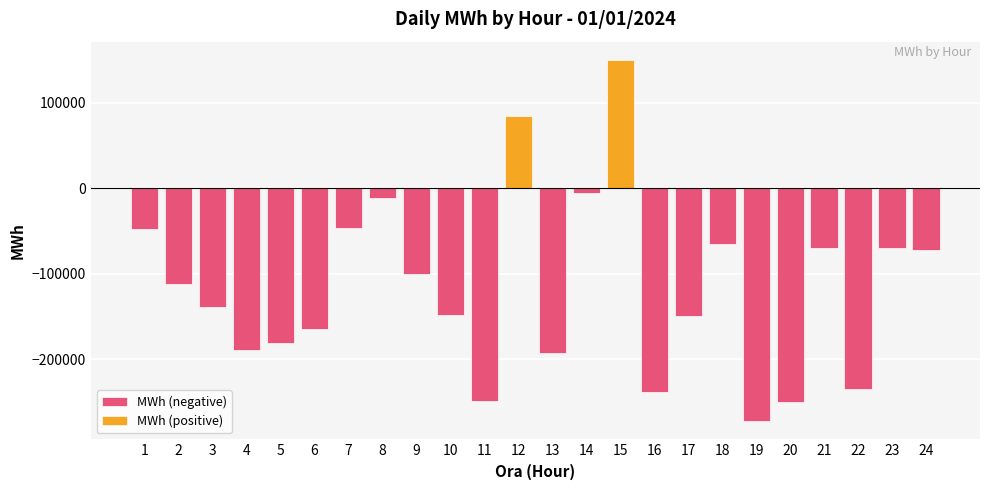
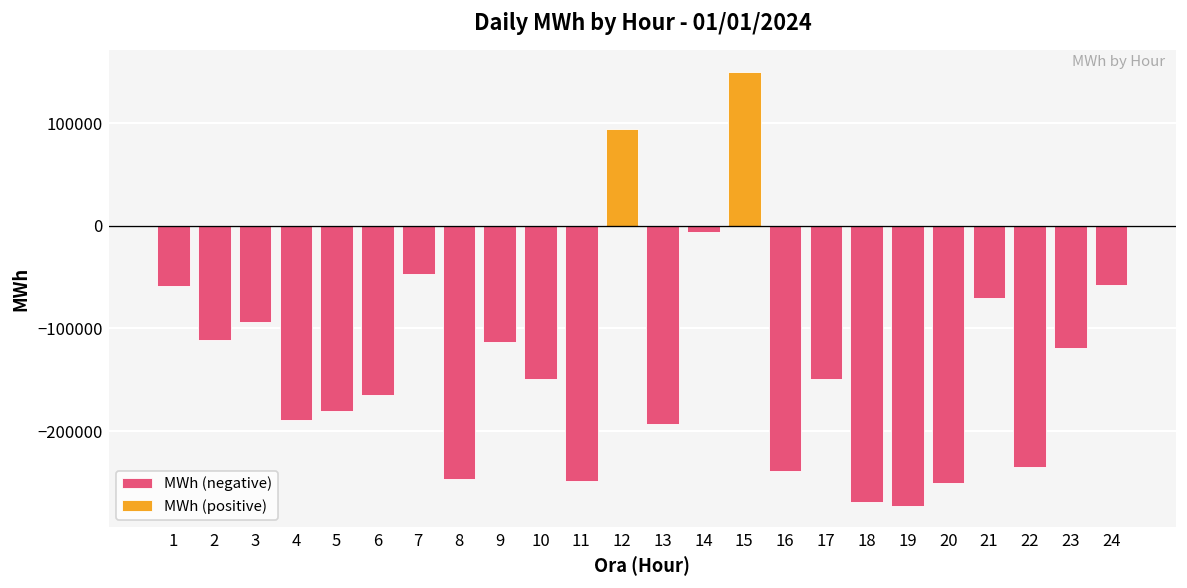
  {
    "MWh (negative)": {
-     "1": -50000,
+     "1": -60000,
      "2": -110000,
-     "3": -140000,
+     "3": -90000,
      "4": -190000,
      "5": -180000,
      "6": -160000,
      "7": -50000,
-     "8": -10000,
-     "9": -100000,
+     "8": -250000,
+     "9": -110000,
      "10": -150000,
      "11": -250000,
      "13": -190000,
      "14": -10000,
      "16": -240000,
      "17": -150000,
-     "18": -70000,
+     "18": -270000,
      "19": -270000,
      "20": -250000,
      "21": -70000,
      "22": -230000,
-     "23": -70000,
-     "24": -70000
+     "23": -120000,
+     "24": -60000
    },
    "MWh (positive)": {
-     "12": 80000,
+     "12": 90000,
      "15": 150000
    }
  }
